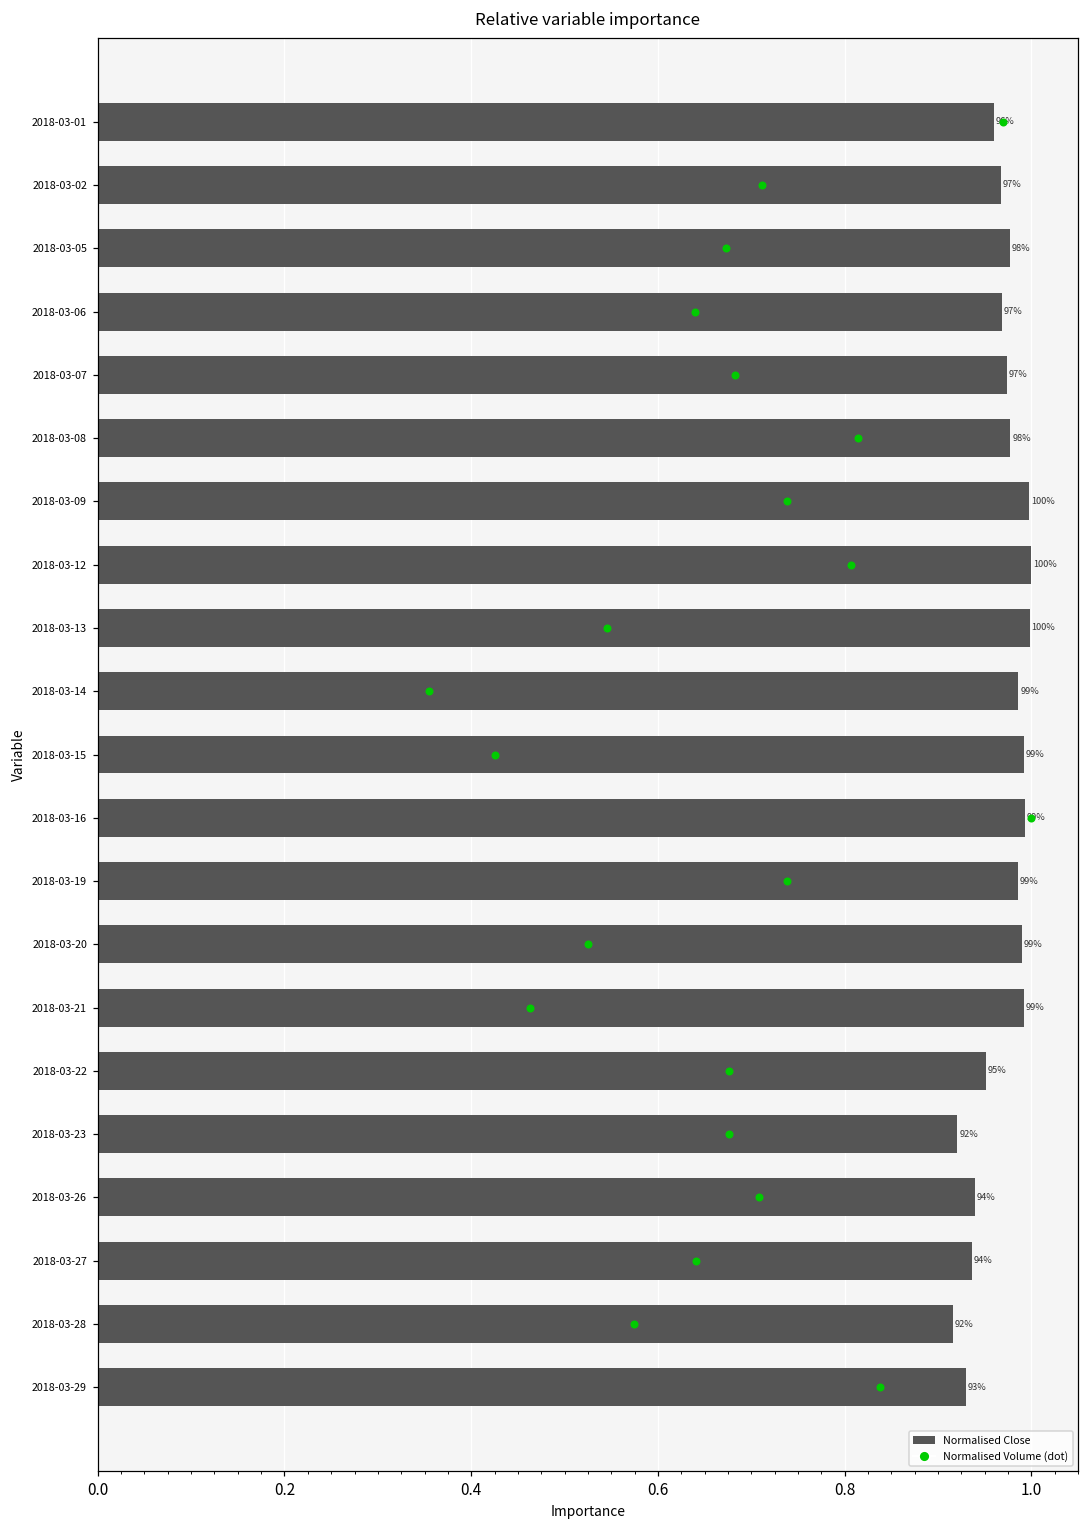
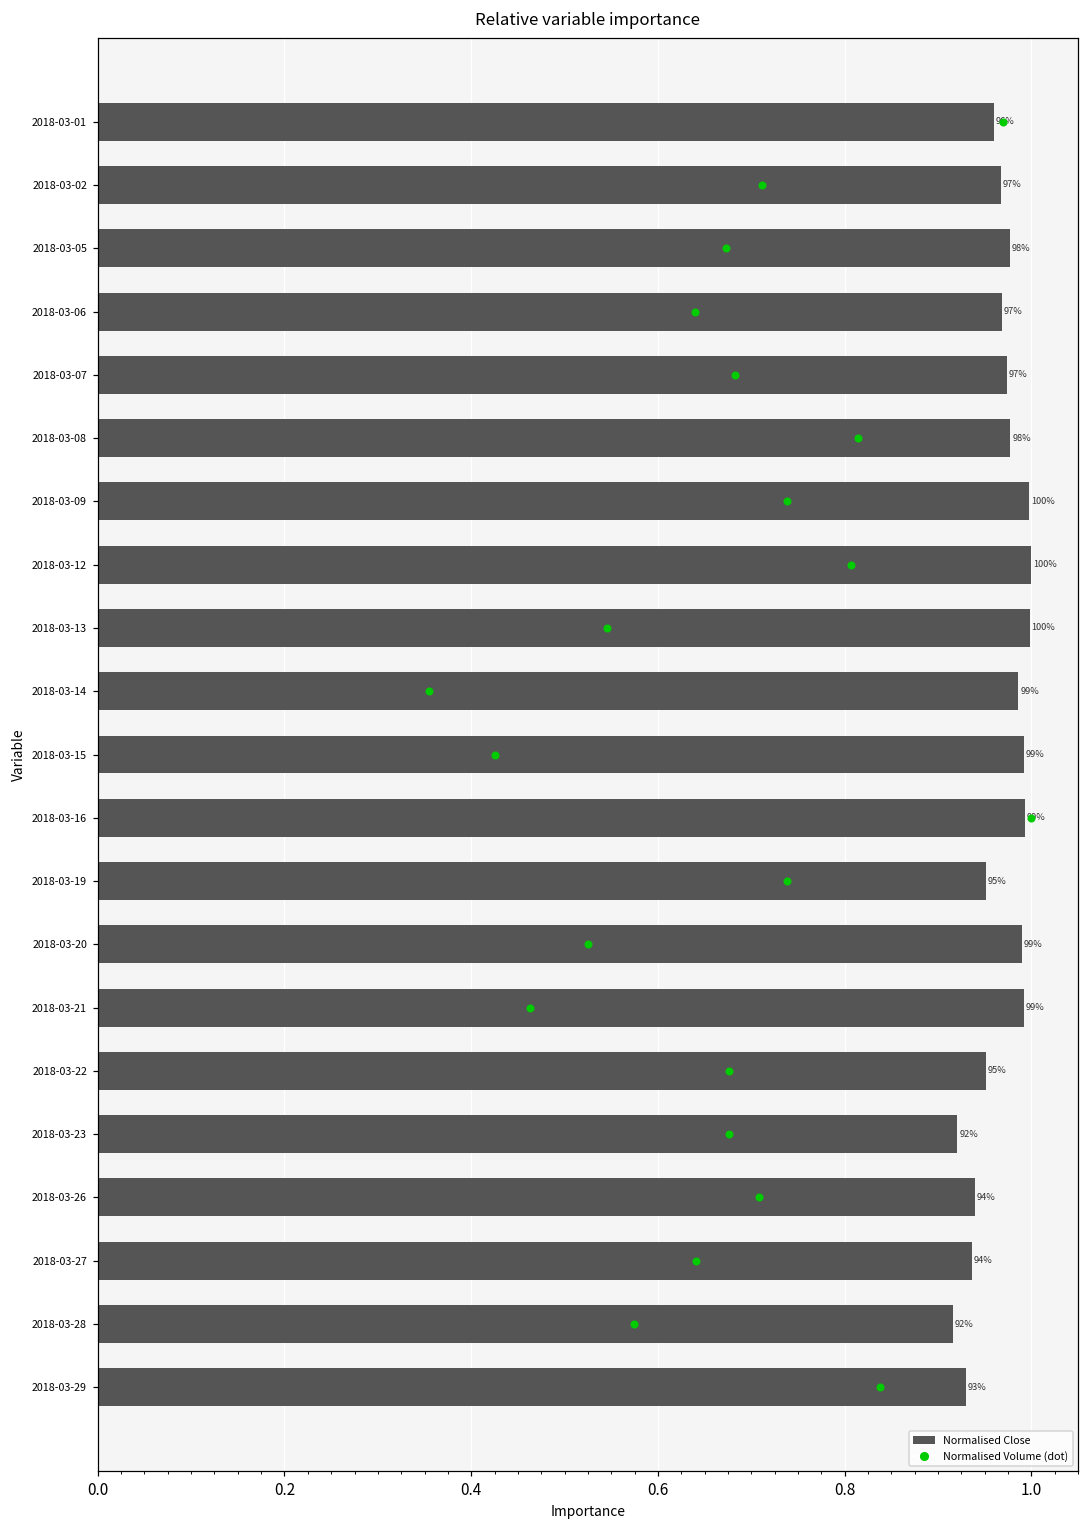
  {
    "Normalised Close": {
      "2018-03-02": "97%",
      "2018-03-05": "98%",
      "2018-03-06": "97%",
      "2018-03-07": "97%",
      "2018-03-08": "98%",
      "2018-03-09": "100%",
      "2018-03-12": "100%",
      "2018-03-13": "100%",
      "2018-03-14": "99%",
      "2018-03-15": "99%",
-     "2018-03-19": "99%",
+     "2018-03-19": "95%",
      "2018-03-20": "99%",
      "2018-03-21": "99%",
      "2018-03-22": "95%",
      "2018-03-23": "92%",
      "2018-03-26": "94%",
      "2018-03-27": "94%",
      "2018-03-28": "92%",
      "2018-03-29": "93%"
    }
  }
